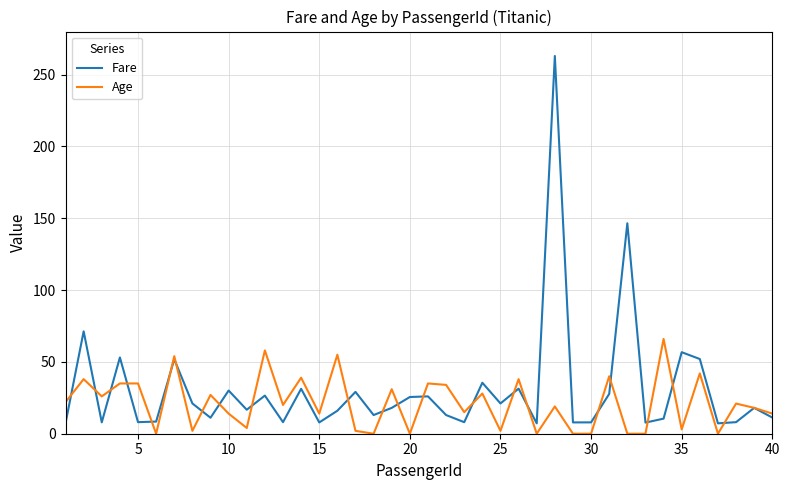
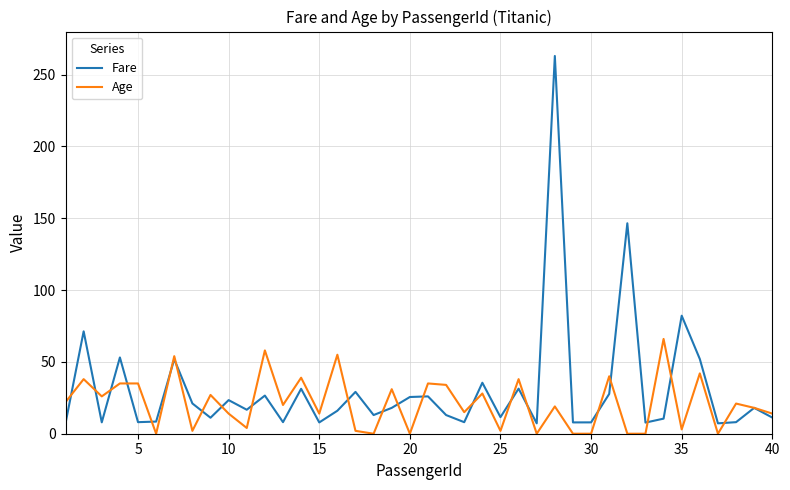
  {
    "Fare": {
      "5": 8,
-     "10": 30,
+     "10": 23,
      "15": 8,
      "20": 26,
-     "25": 21,
+     "25": 12,
      "30": 8,
-     "35": 57,
+     "35": 82,
      "40": 11
    },
    "Age": {
      "5": 35,
      "10": 14,
      "15": 14,
      "20": 0,
      "25": 2,
      "30": 0,
      "35": 3,
      "40": 14
    }
  }
